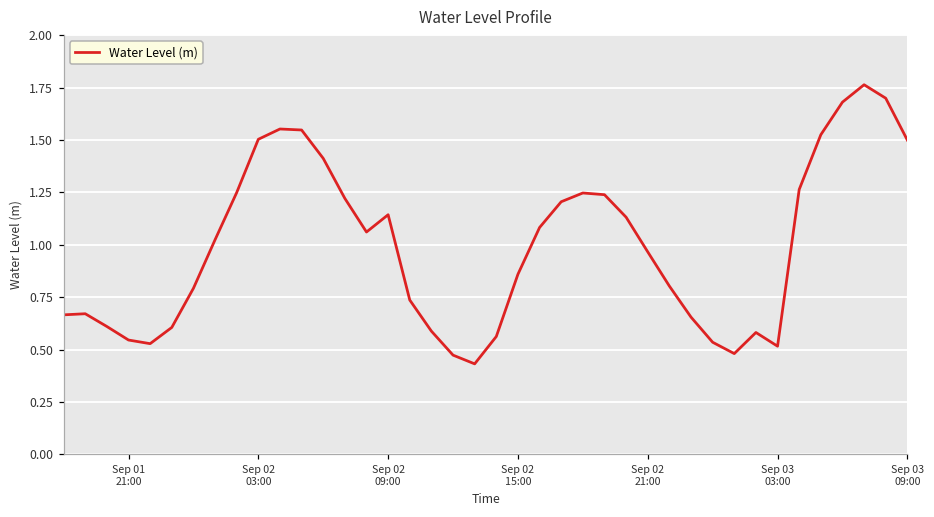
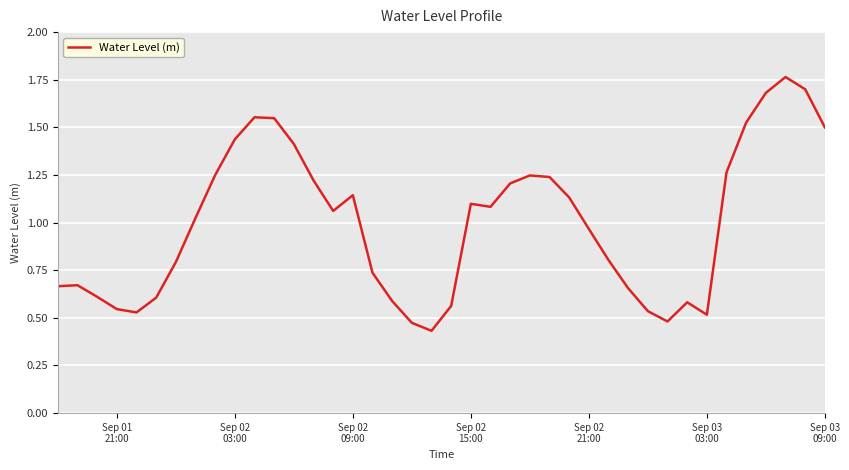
  {
    "Sep 01 21:00": 0.55,
-   "Sep 02 03:00": 1.50,
+   "Sep 02 03:00": 1.44,
    "Sep 02 09:00": 1.14,
-   "Sep 02 15:00": 0.86,
+   "Sep 02 15:00": 1.10,
    "Sep 02 21:00": 0.97,
    "Sep 03 03:00": 0.52,
    "Sep 03 09:00": 1.50
  }
